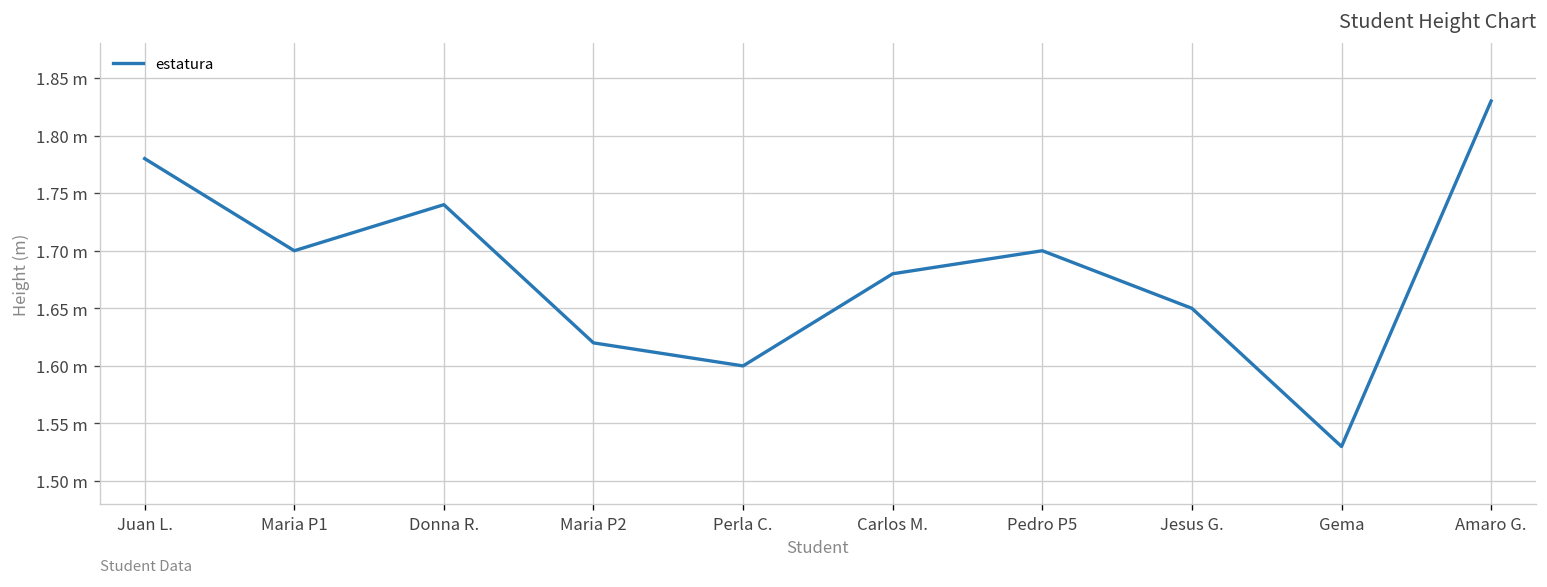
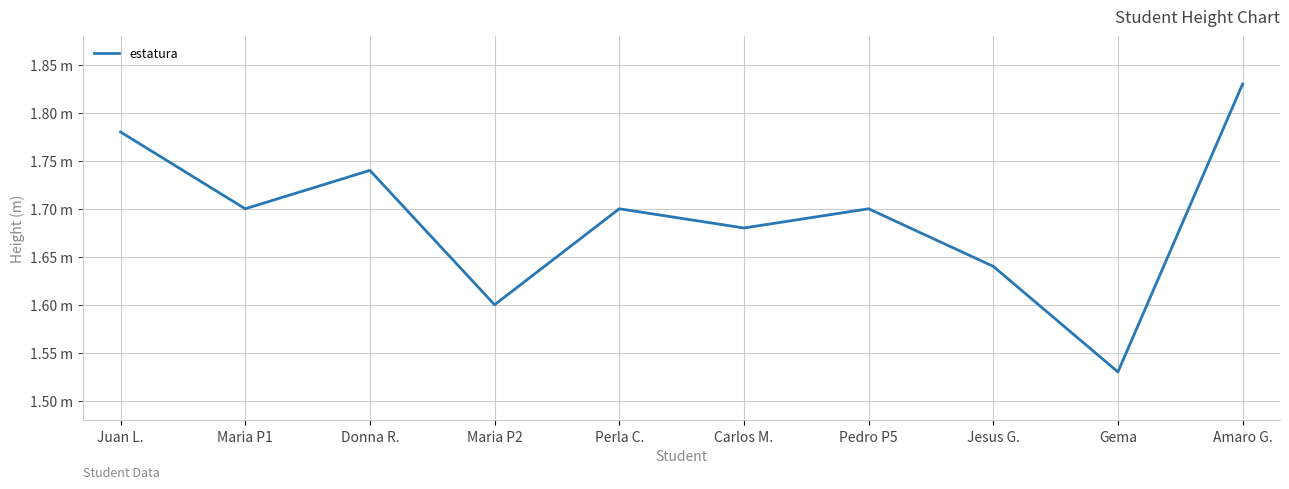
  {
    "Juan L.": "1.78 m",
    "Maria P1": "1.70 m",
    "Donna R.": "1.74 m",
-   "Maria P2": "1.62 m",
-   "Perla C.": "1.6 m",
+   "Maria P2": "1.60 m",
+   "Perla C.": "1.7 m",
    "Carlos M.": "1.68 m",
    "Pedro P5": "1.70 m",
-   "Jesus G.": "1.65 m",
+   "Jesus G.": "1.64 m",
    "Gema": "1.53 m",
    "Amaro G.": "1.83 m"
  }
